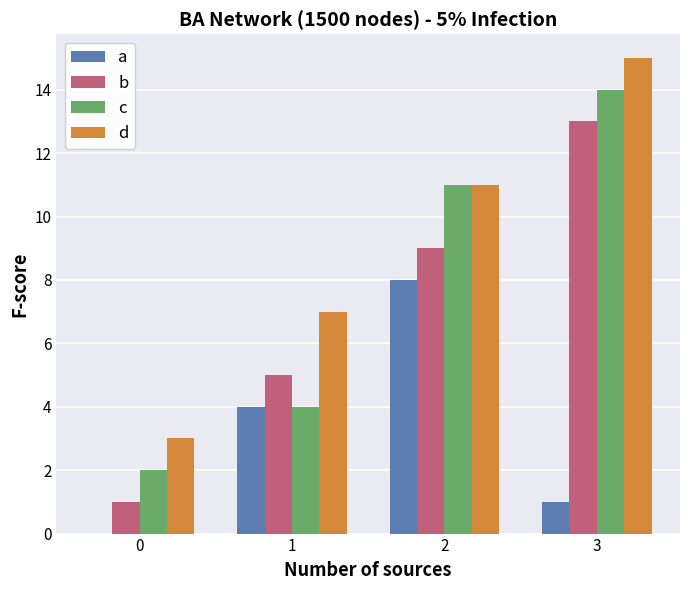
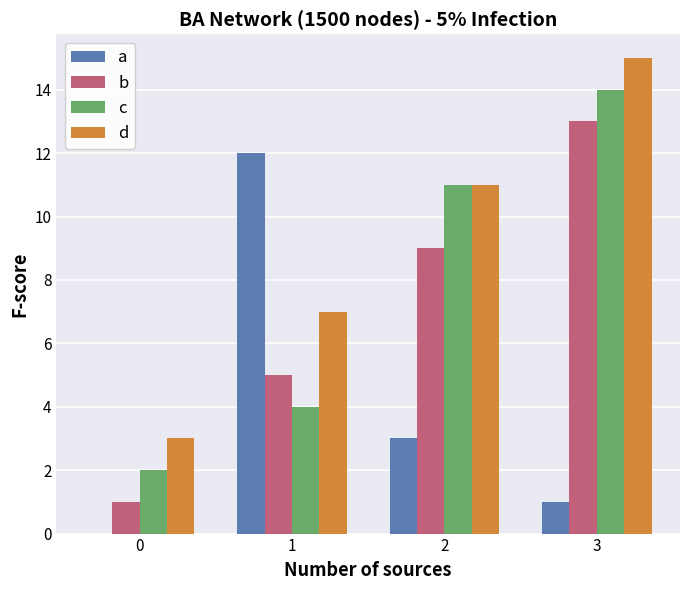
  {
    "a": {
      "0": 0,
-     "1": 4,
-     "2": 8,
+     "1": 12,
+     "2": 3,
      "3": 1
    },
    "b": {
      "0": 1,
      "1": 5,
      "2": 9,
      "3": 13
    },
    "c": {
      "0": 2,
      "1": 4,
      "2": 11,
      "3": 14
    },
    "d": {
      "0": 3,
      "1": 7,
      "2": 11,
      "3": 15
    }
  }
